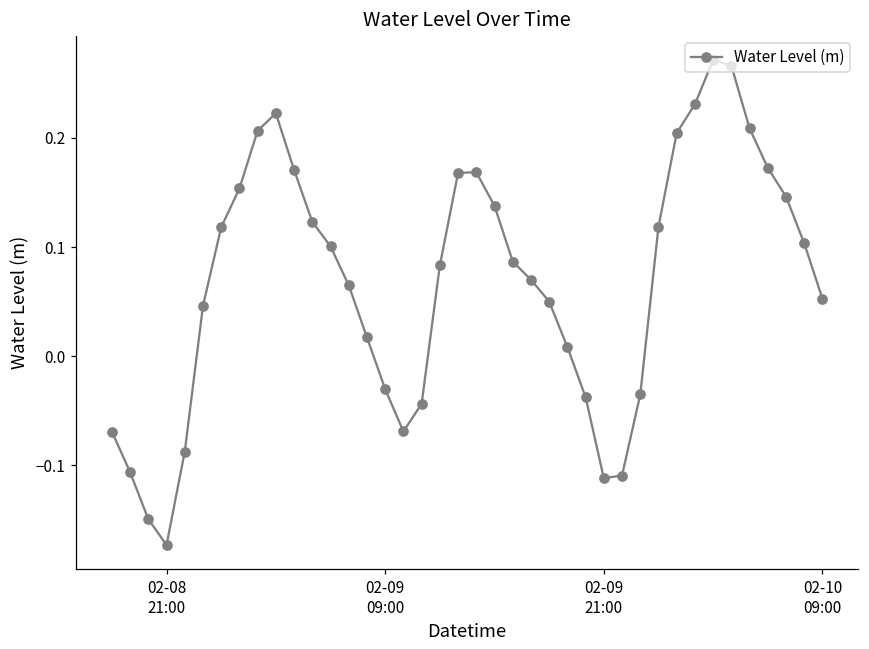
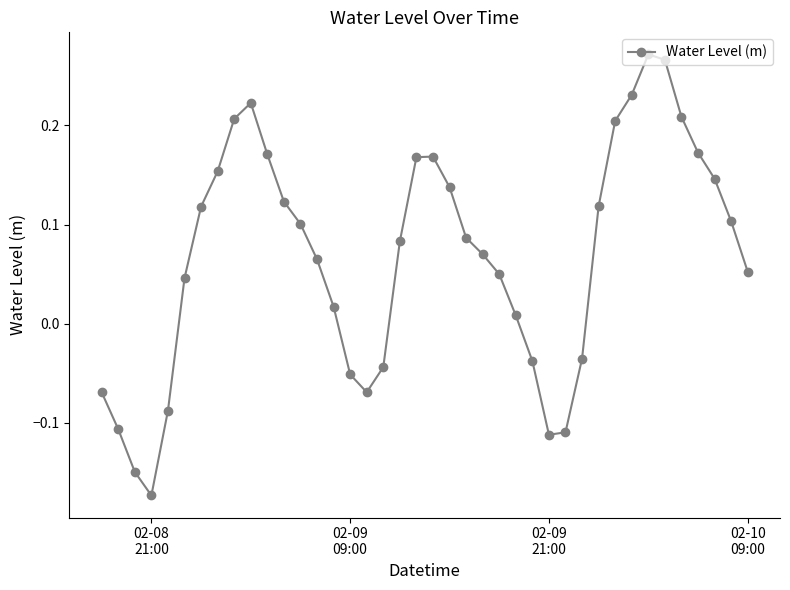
  {
    "02-08 21:00": -0.17,
-   "02-09 09:00": -0.03,
+   "02-09 09:00": -0.05,
    "02-09 21:00": -0.11,
    "02-10 09:00": 0.05
  }
